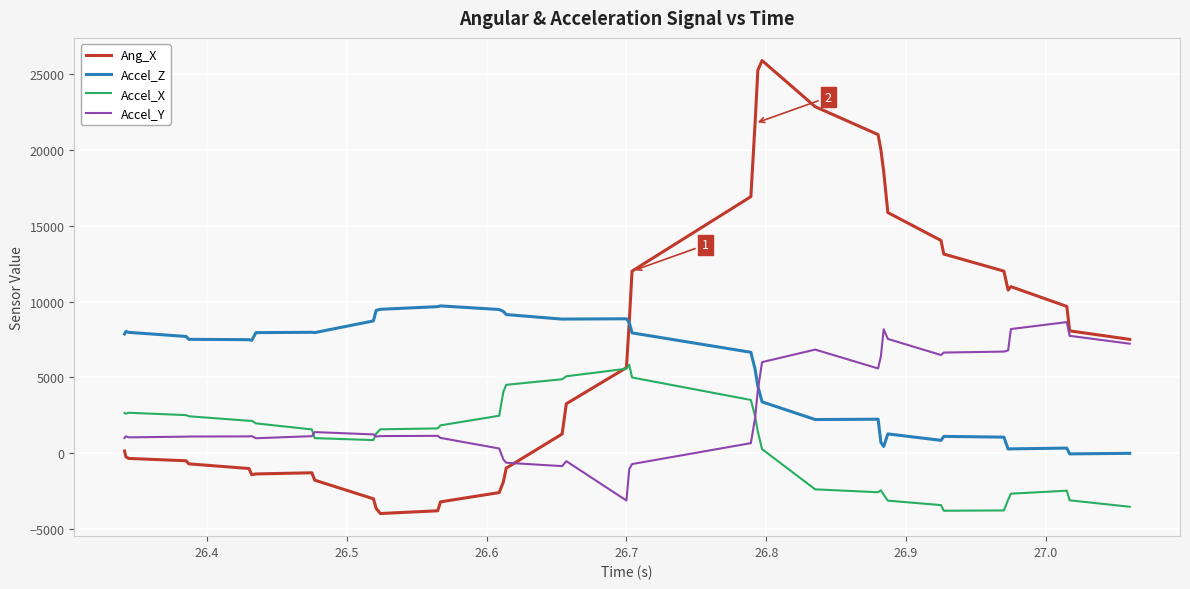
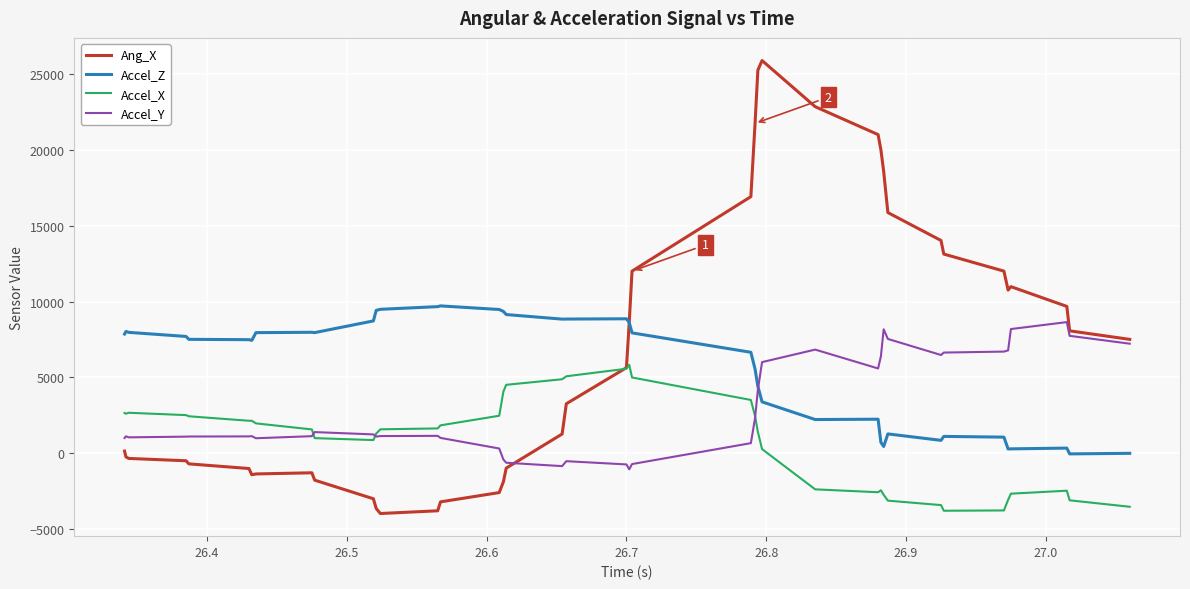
  {
    "Accel_Z": {
      "26.7": 8900
    },
    "Accel_Y": {
-     "26.7": -3100
+     "26.7": -800
    }
  }
